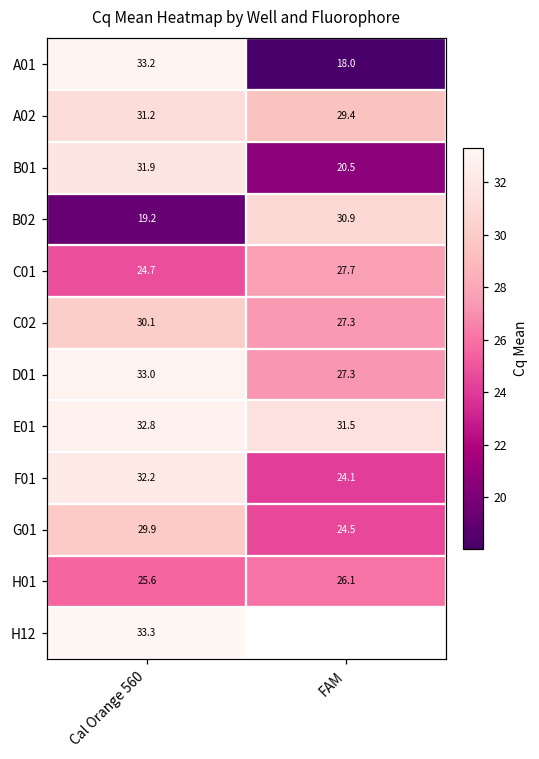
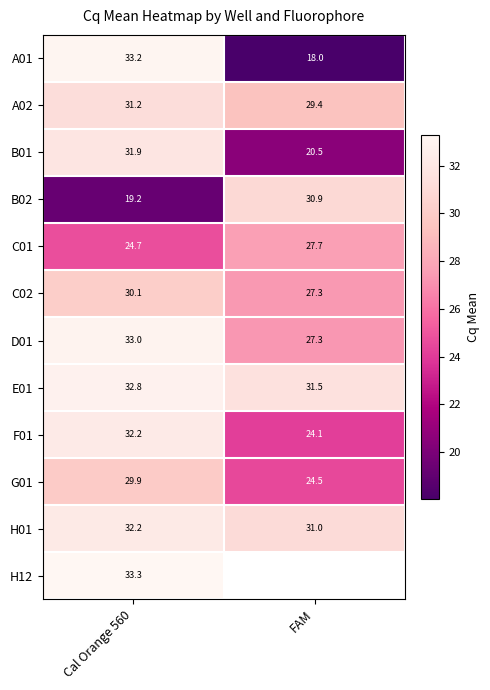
  {
    "A01": {
      "Cal Orange 560": 33.2,
      "FAM": 18.0
    },
    "A02": {
      "Cal Orange 560": 31.2,
      "FAM": 29.4
    },
    "B01": {
      "Cal Orange 560": 31.9,
      "FAM": 20.5
    },
    "B02": {
      "Cal Orange 560": 19.2,
      "FAM": 30.9
    },
    "C01": {
      "Cal Orange 560": 24.7,
      "FAM": 27.7
    },
    "C02": {
      "Cal Orange 560": 30.1,
      "FAM": 27.3
    },
    "D01": {
      "Cal Orange 560": 33.0,
      "FAM": 27.3
    },
    "E01": {
      "Cal Orange 560": 32.8,
      "FAM": 31.5
    },
    "F01": {
      "Cal Orange 560": 32.2,
      "FAM": 24.1
    },
    "G01": {
      "Cal Orange 560": 29.9,
      "FAM": 24.5
    },
    "H01": {
-     "Cal Orange 560": 25.6,
-     "FAM": 26.1
+     "Cal Orange 560": 32.2,
+     "FAM": 31.0
    },
    "H12": {
      "Cal Orange 560": 33.3
    }
  }
